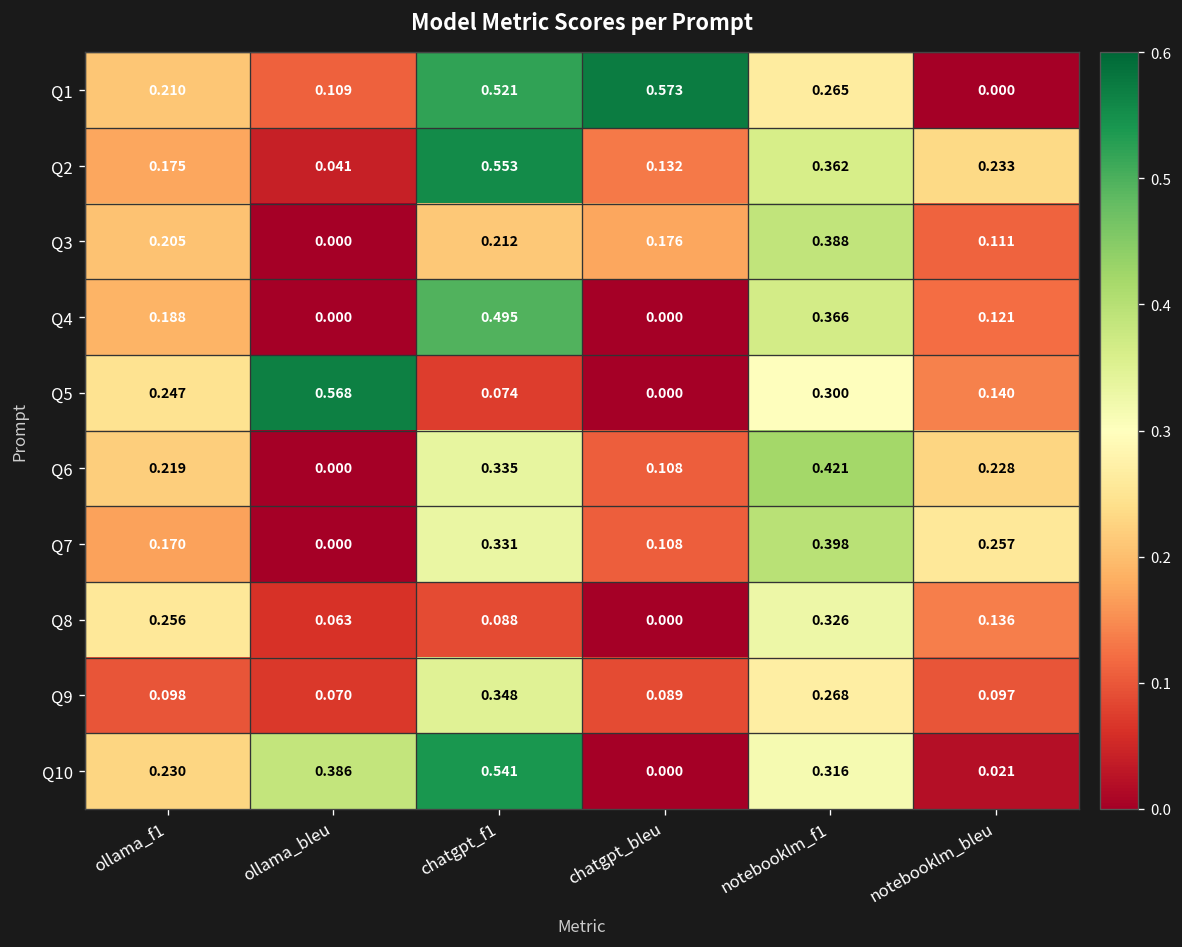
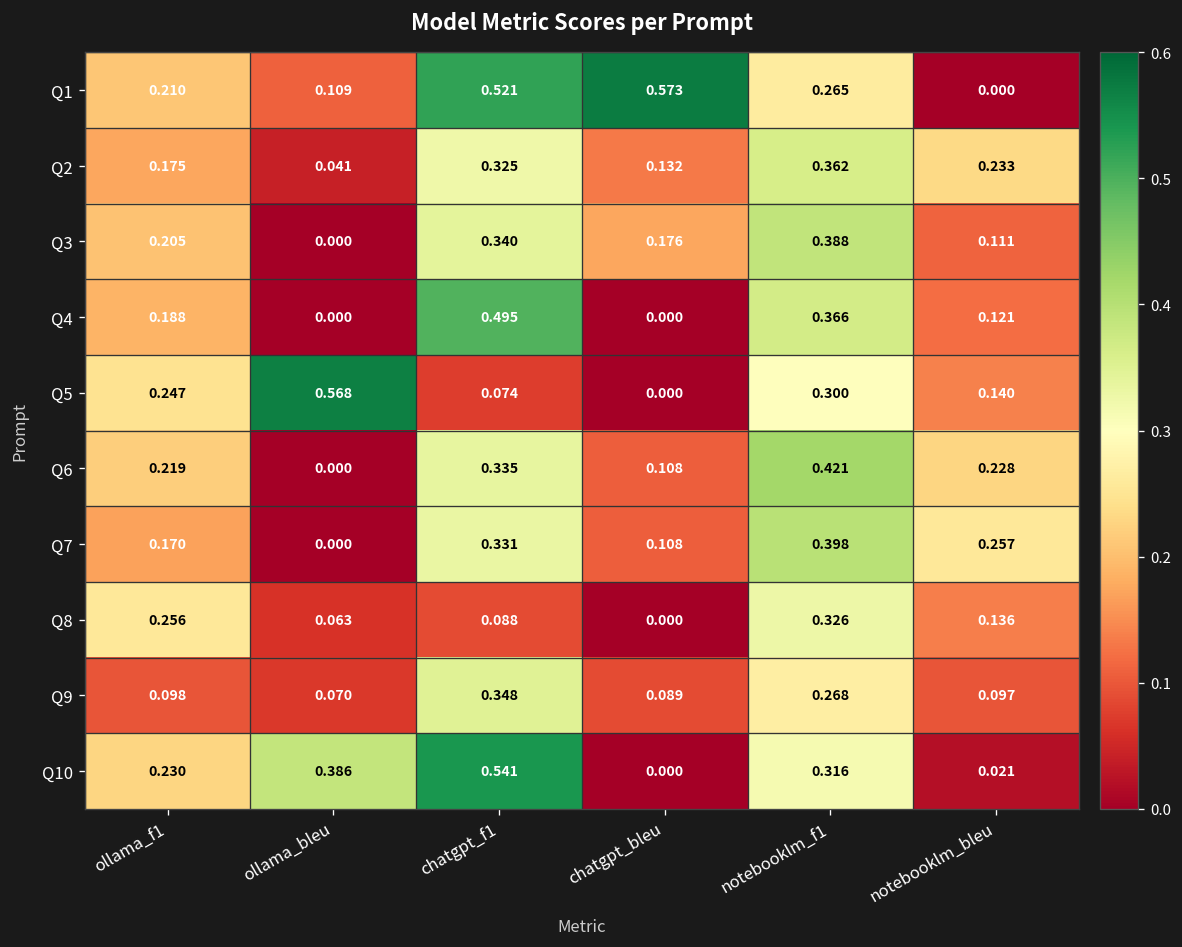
  {
    "Q1": {
      "ollama_f1": 0.210,
      "ollama_bleu": 0.109,
      "chatgpt_f1": 0.521,
      "chatgpt_bleu": 0.573,
      "notebooklm_f1": 0.265,
      "notebooklm_bleu": 0.000
    },
    "Q2": {
      "ollama_f1": 0.175,
      "ollama_bleu": 0.041,
-     "chatgpt_f1": 0.553,
+     "chatgpt_f1": 0.325,
      "chatgpt_bleu": 0.132,
      "notebooklm_f1": 0.362,
      "notebooklm_bleu": 0.233
    },
    "Q3": {
      "ollama_f1": 0.205,
      "ollama_bleu": 0.000,
-     "chatgpt_f1": 0.212,
+     "chatgpt_f1": 0.340,
      "chatgpt_bleu": 0.176,
      "notebooklm_f1": 0.388,
      "notebooklm_bleu": 0.111
    },
    "Q4": {
      "ollama_f1": 0.188,
      "ollama_bleu": 0.000,
      "chatgpt_f1": 0.495,
      "chatgpt_bleu": 0.000,
      "notebooklm_f1": 0.366,
      "notebooklm_bleu": 0.121
    },
    "Q5": {
      "ollama_f1": 0.247,
      "ollama_bleu": 0.568,
      "chatgpt_f1": 0.074,
      "chatgpt_bleu": 0.000,
      "notebooklm_f1": 0.300,
      "notebooklm_bleu": 0.140
    },
    "Q6": {
      "ollama_f1": 0.219,
      "ollama_bleu": 0.000,
      "chatgpt_f1": 0.335,
      "chatgpt_bleu": 0.108,
      "notebooklm_f1": 0.421,
      "notebooklm_bleu": 0.228
    },
    "Q7": {
      "ollama_f1": 0.170,
      "ollama_bleu": 0.000,
      "chatgpt_f1": 0.331,
      "chatgpt_bleu": 0.108,
      "notebooklm_f1": 0.398,
      "notebooklm_bleu": 0.257
    },
    "Q8": {
      "ollama_f1": 0.256,
      "ollama_bleu": 0.063,
      "chatgpt_f1": 0.088,
      "chatgpt_bleu": 0.000,
      "notebooklm_f1": 0.326,
      "notebooklm_bleu": 0.136
    },
    "Q9": {
      "ollama_f1": 0.098,
      "ollama_bleu": 0.070,
      "chatgpt_f1": 0.348,
      "chatgpt_bleu": 0.089,
      "notebooklm_f1": 0.268,
      "notebooklm_bleu": 0.097
    },
    "Q10": {
      "ollama_f1": 0.230,
      "ollama_bleu": 0.386,
      "chatgpt_f1": 0.541,
      "chatgpt_bleu": 0.000,
      "notebooklm_f1": 0.316,
      "notebooklm_bleu": 0.021
    }
  }
